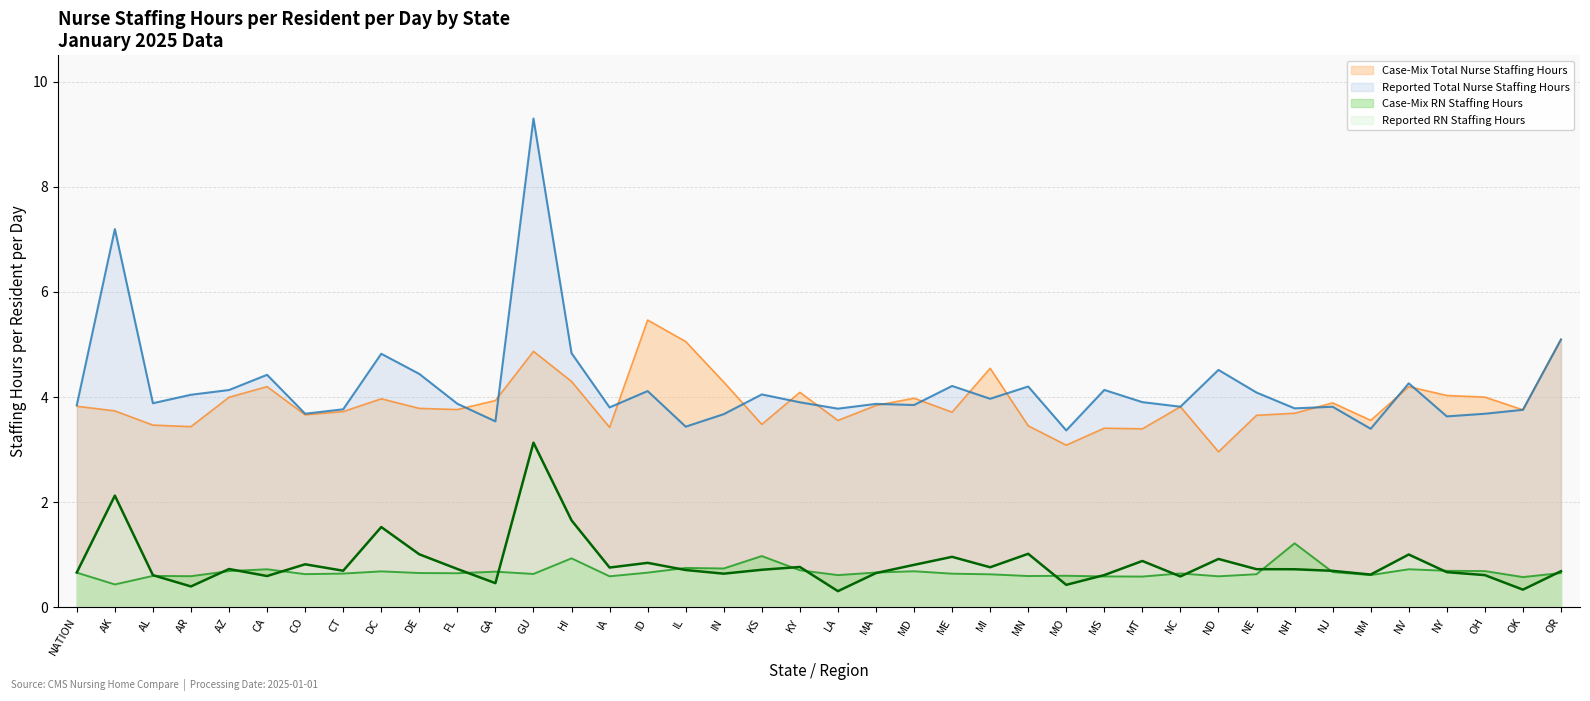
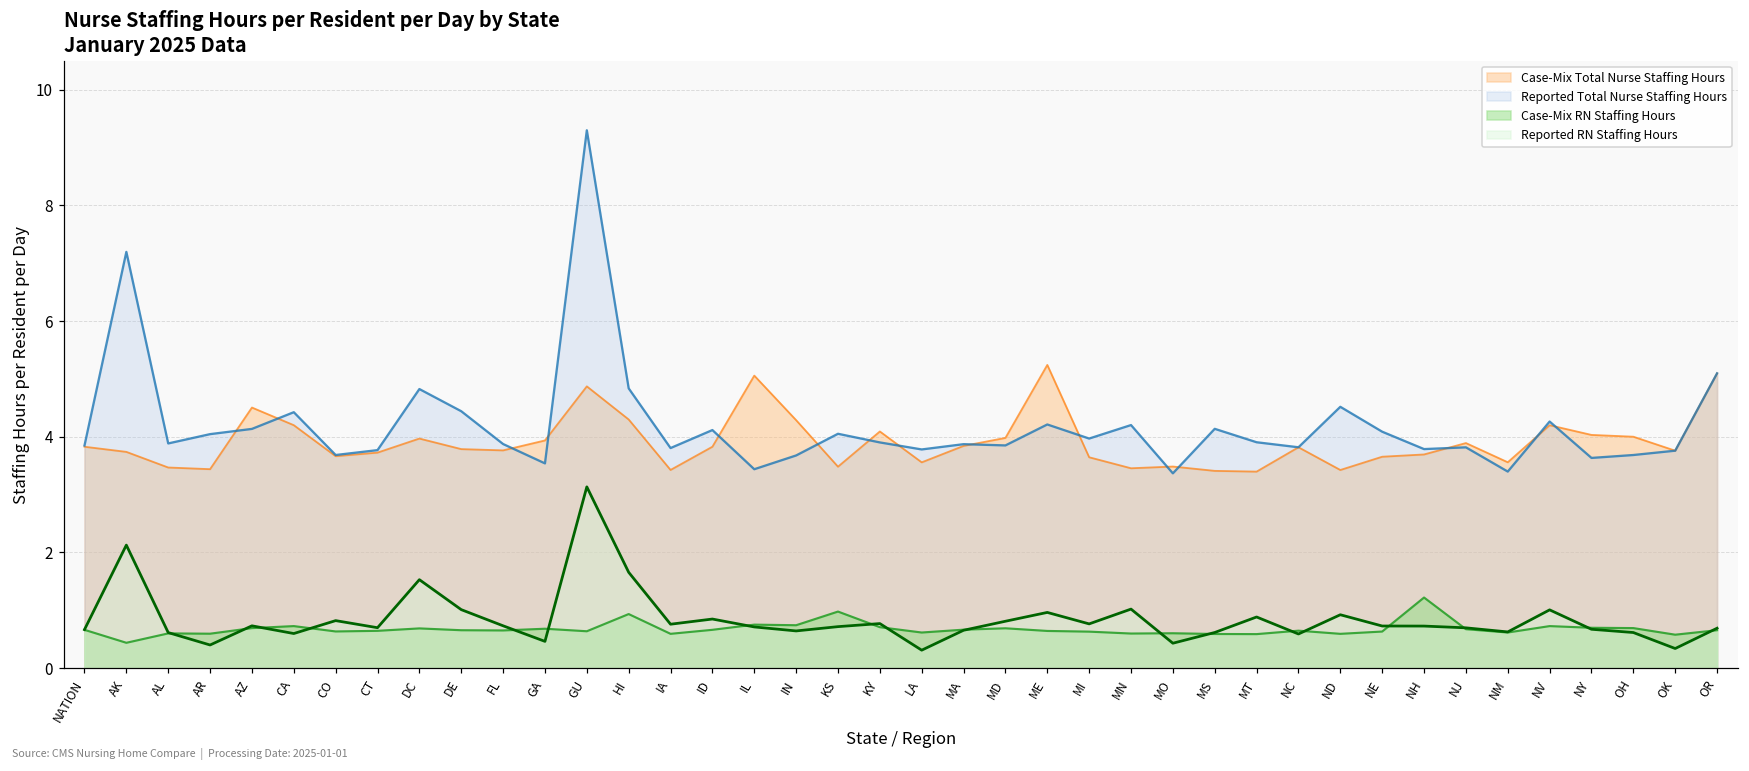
  {
    "Case-Mix Total Nurse Staffing Hours": {
      "AK": 3.7,
      "AL": 3.5,
      "AR": 3.4,
-     "AZ": 4.0,
+     "AZ": 4.5,
      "CA": 4.2,
      "DC": 4.0,
      "DE": 3.8,
      "FL": 3.8,
      "GA": 3.9,
      "GU": 4.9,
      "HI": 4.3,
      "IA": 3.4,
-     "ID": 5.5,
+     "ID": 3.8,
      "IL": 5.1,
      "IN": 4.3,
      "KS": 3.5,
      "KY": 4.1,
      "LA": 3.6,
      "MD": 4.0,
-     "ME": 3.7,
-     "MI": 4.5,
+     "ME": 5.2,
+     "MI": 3.6,
      "MN": 3.5,
-     "MO": 3.1,
+     "MO": 3.5,
      "MS": 3.4,
      "MT": 3.4,
-     "ND": 3.0,
+     "ND": 3.4,
      "NE": 3.7,
      "NH": 3.7,
      "NJ": 3.9,
      "NM": 3.6,
      "NV": 4.2,
      "NY": 4.0,
      "OH": 4.0
    },
    "Case-Mix RN Staffing Hours": {
      "AK": 0.4,
      "AR": 0.6,
      "CA": 0.7,
      "CO": 0.6,
      "CT": 0.6,
      "DC": 0.7,
      "DE": 0.7,
      "FL": 0.7,
      "GA": 0.7,
      "GU": 0.6,
      "HI": 0.9,
      "IA": 0.6,
      "ID": 0.7,
      "IN": 0.7,
      "KS": 1.0,
      "KY": 0.7,
      "LA": 0.6,
      "MD": 0.7,
      "ME": 0.6,
      "MI": 0.6,
      "MN": 0.6,
      "MO": 0.6,
      "MT": 0.6,
      "NC": 0.6,
      "ND": 0.6,
      "NE": 0.6,
      "NH": 1.2,
      "NV": 0.7,
      "OH": 0.7,
      "OK": 0.6
    }
  }
